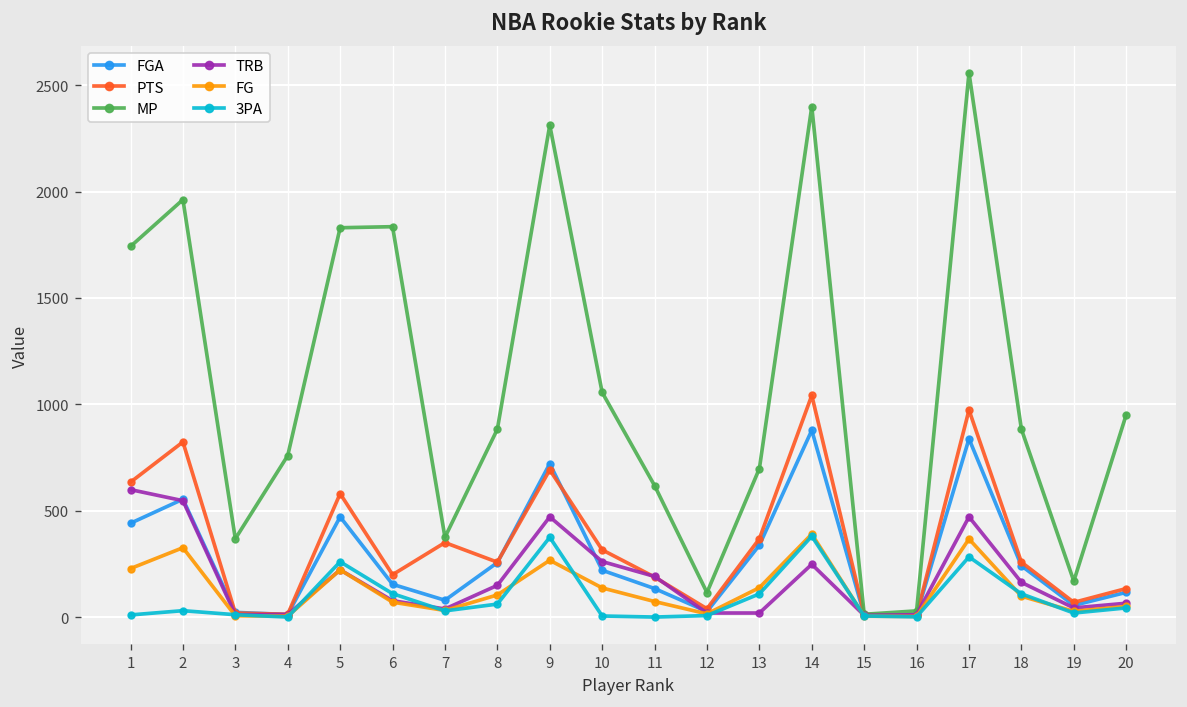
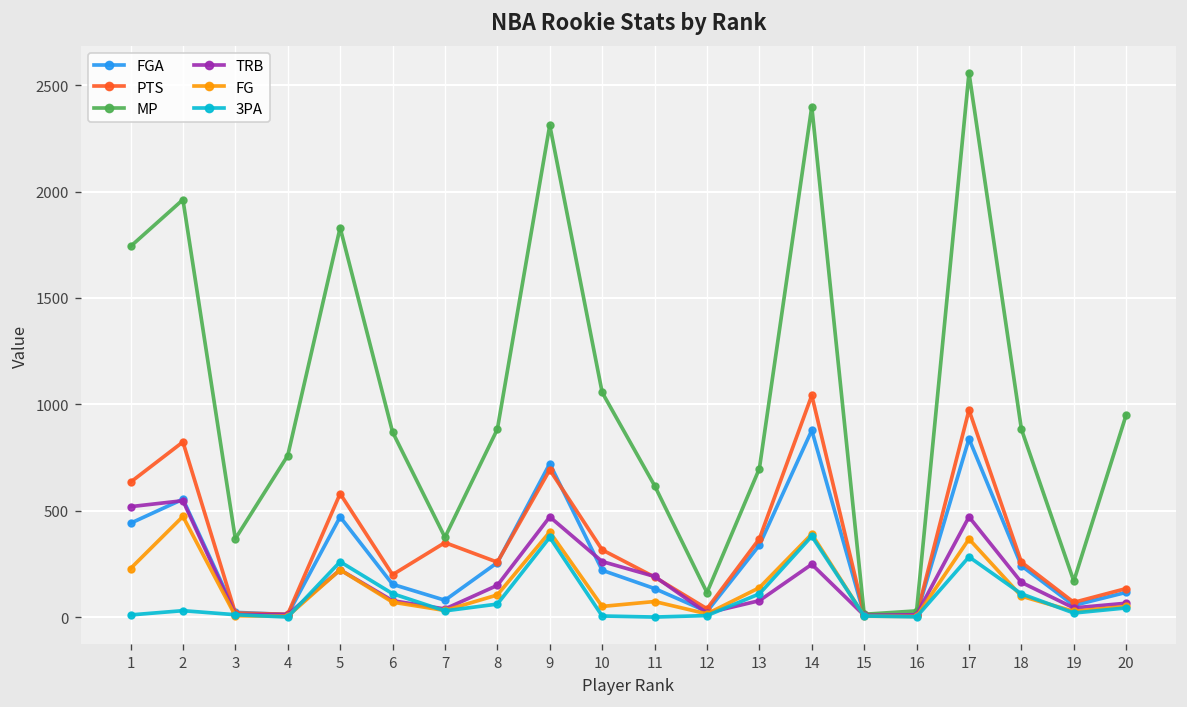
  {
    "PTS": {
      "1": 630,
      "2": 820,
      "5": 580,
      "6": 200,
      "7": 350,
      "9": 690,
      "10": 320,
      "13": 370,
      "14": 1040,
      "17": 970,
      "18": 260,
      "20": 130
    },
    "MP": {
      "1": 1740,
      "2": 1960,
      "3": 370,
      "4": 760,
      "5": 1830,
-     "6": 1840,
+     "6": 870,
      "7": 380,
      "8": 880,
      "9": 2310,
      "10": 1060,
      "11": 620,
      "12": 120,
      "13": 700,
      "14": 2400,
      "16": 30,
      "17": 2560,
      "18": 880,
      "19": 170,
      "20": 950
    },
    "TRB": {
-     "1": 600,
+     "1": 520,
      "8": 150,
      "9": 470,
      "10": 260,
-     "13": 20,
+     "13": 80,
      "14": 250,
      "17": 470,
      "18": 160,
      "20": 70
    },
    "FG": {
      "1": 230,
-     "2": 330,
+     "2": 470,
      "8": 100,
-     "9": 270,
-     "10": 140,
+     "9": 400,
+     "10": 50,
      "11": 70,
      "13": 140,
      "17": 370
    }
  }
